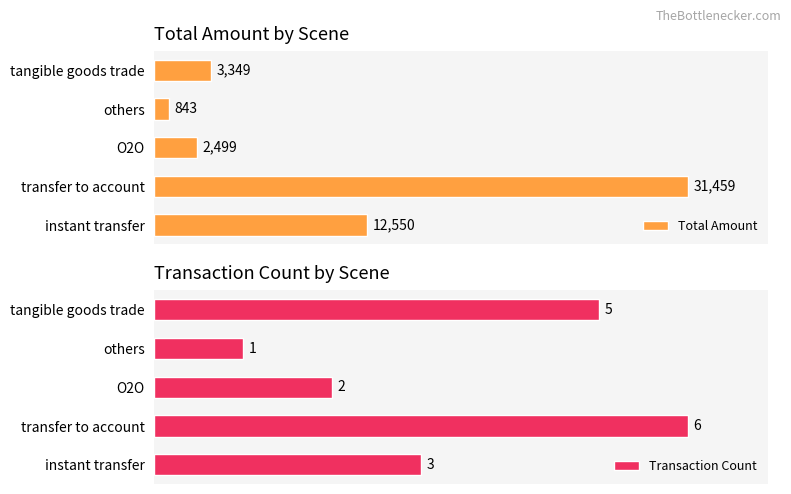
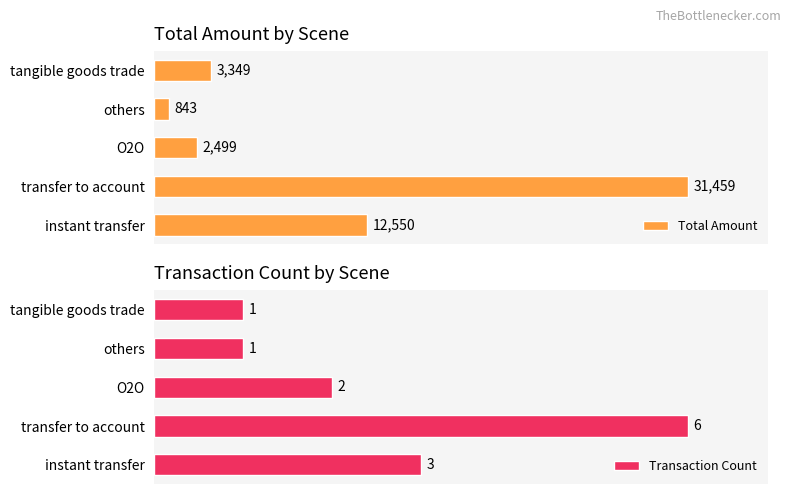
  {
    "Total Amount by Scene": {
      "tangible goods trade": "3,349",
      "others": "843",
      "O2O": "2,499",
      "transfer to account": "31,459",
      "instant transfer": "12,550"
    },
    "Transaction Count by Scene": {
-     "tangible goods trade": "5",
+     "tangible goods trade": "1",
      "others": "1",
      "O2O": "2",
      "transfer to account": "6",
      "instant transfer": "3"
    }
  }
